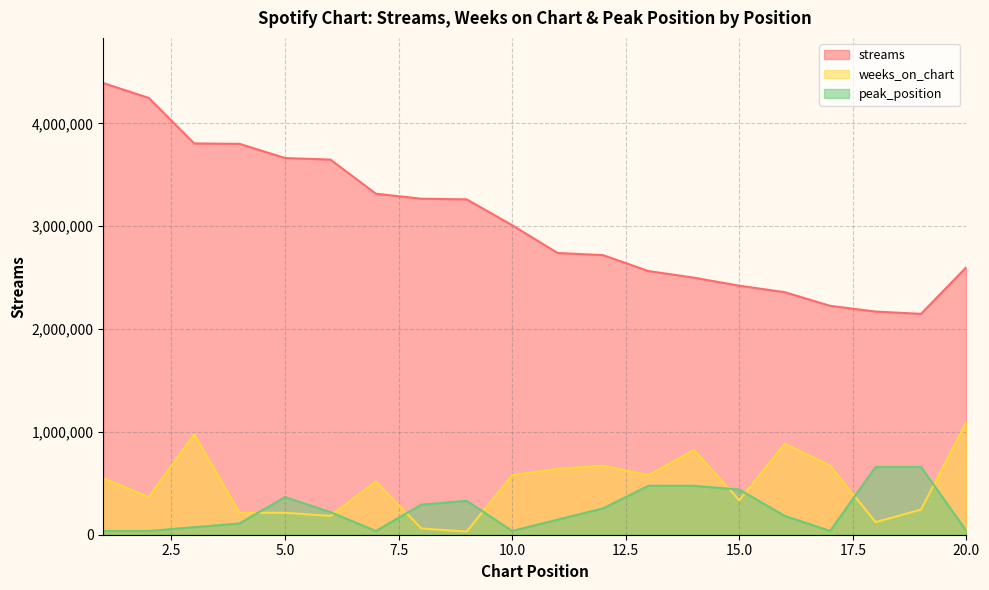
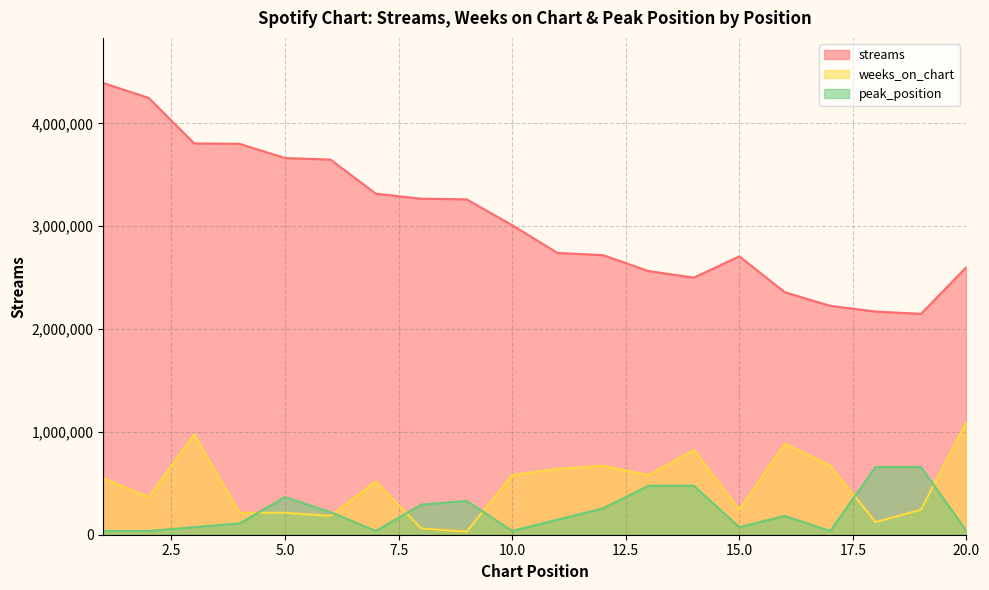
  {
    "streams": {
      "5.0": "3,660,000",
      "10.0": "3,010,000",
-     "15.0": "2,420,000",
+     "15.0": "2,710,000",
      "20.0": "2,600,000"
    },
    "weeks_on_chart": {
      "5.0": "210,000",
      "10.0": "580,000",
-     "15.0": "340,000",
+     "15.0": "240,000",
      "20.0": "1,100,000"
    },
    "peak_position": {
      "5.0": "370,000",
      "10.0": "40,000",
-     "15.0": "440,000",
+     "15.0": "70,000",
      "20.0": "40,000"
    }
  }
